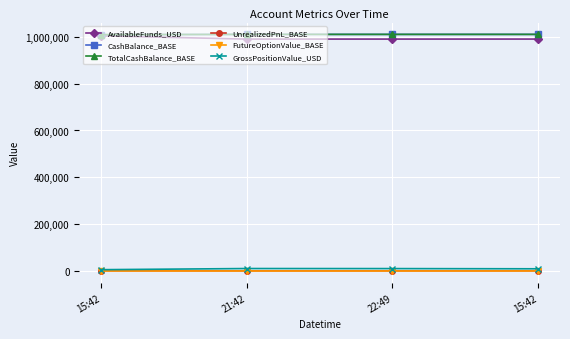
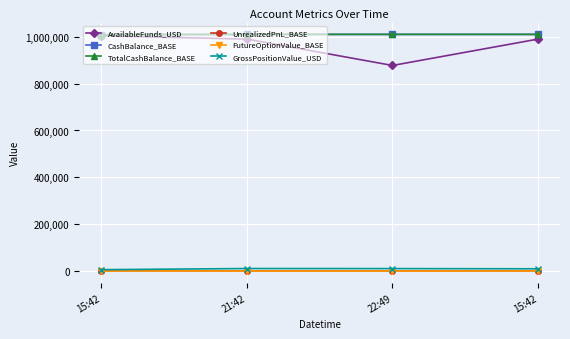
  {
    "AvailableFunds_USD": {
-     "22:49": "990,000"
+     "22:49": "880,000"
    },
    "TotalCashBalance_BASE": {
      "22:49": "1,010,000"
    }
  }
